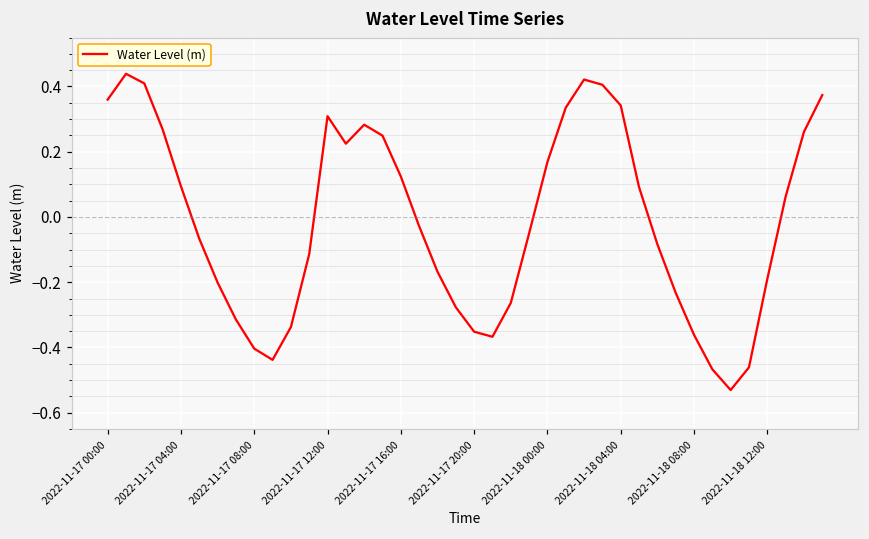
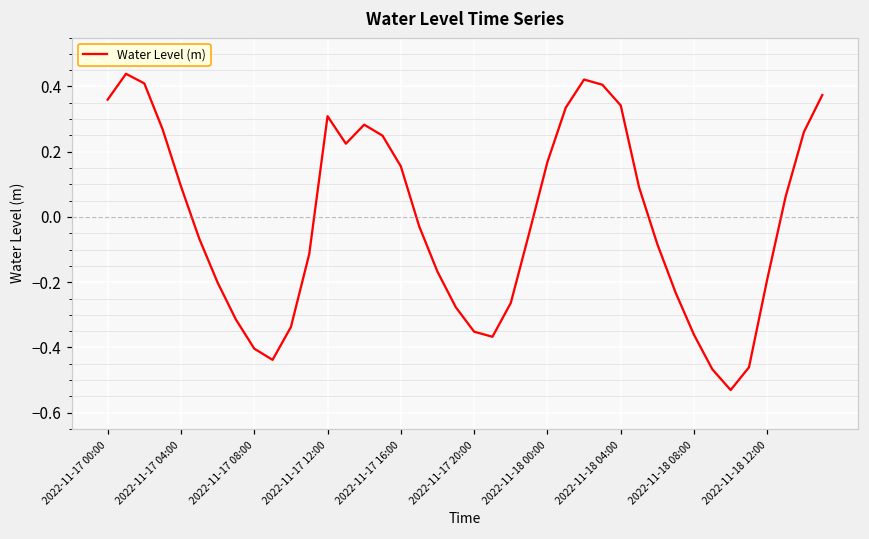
  {
    "2022-11-17 00:00": 0.36,
    "2022-11-17 04:00": 0.09,
    "2022-11-17 08:00": -0.40,
    "2022-11-17 12:00": 0.31,
-   "2022-11-17 16:00": 0.12,
+   "2022-11-17 16:00": 0.16,
    "2022-11-17 20:00": -0.35,
    "2022-11-18 00:00": 0.17,
    "2022-11-18 04:00": 0.34,
    "2022-11-18 08:00": -0.36,
    "2022-11-18 12:00": -0.19
  }
